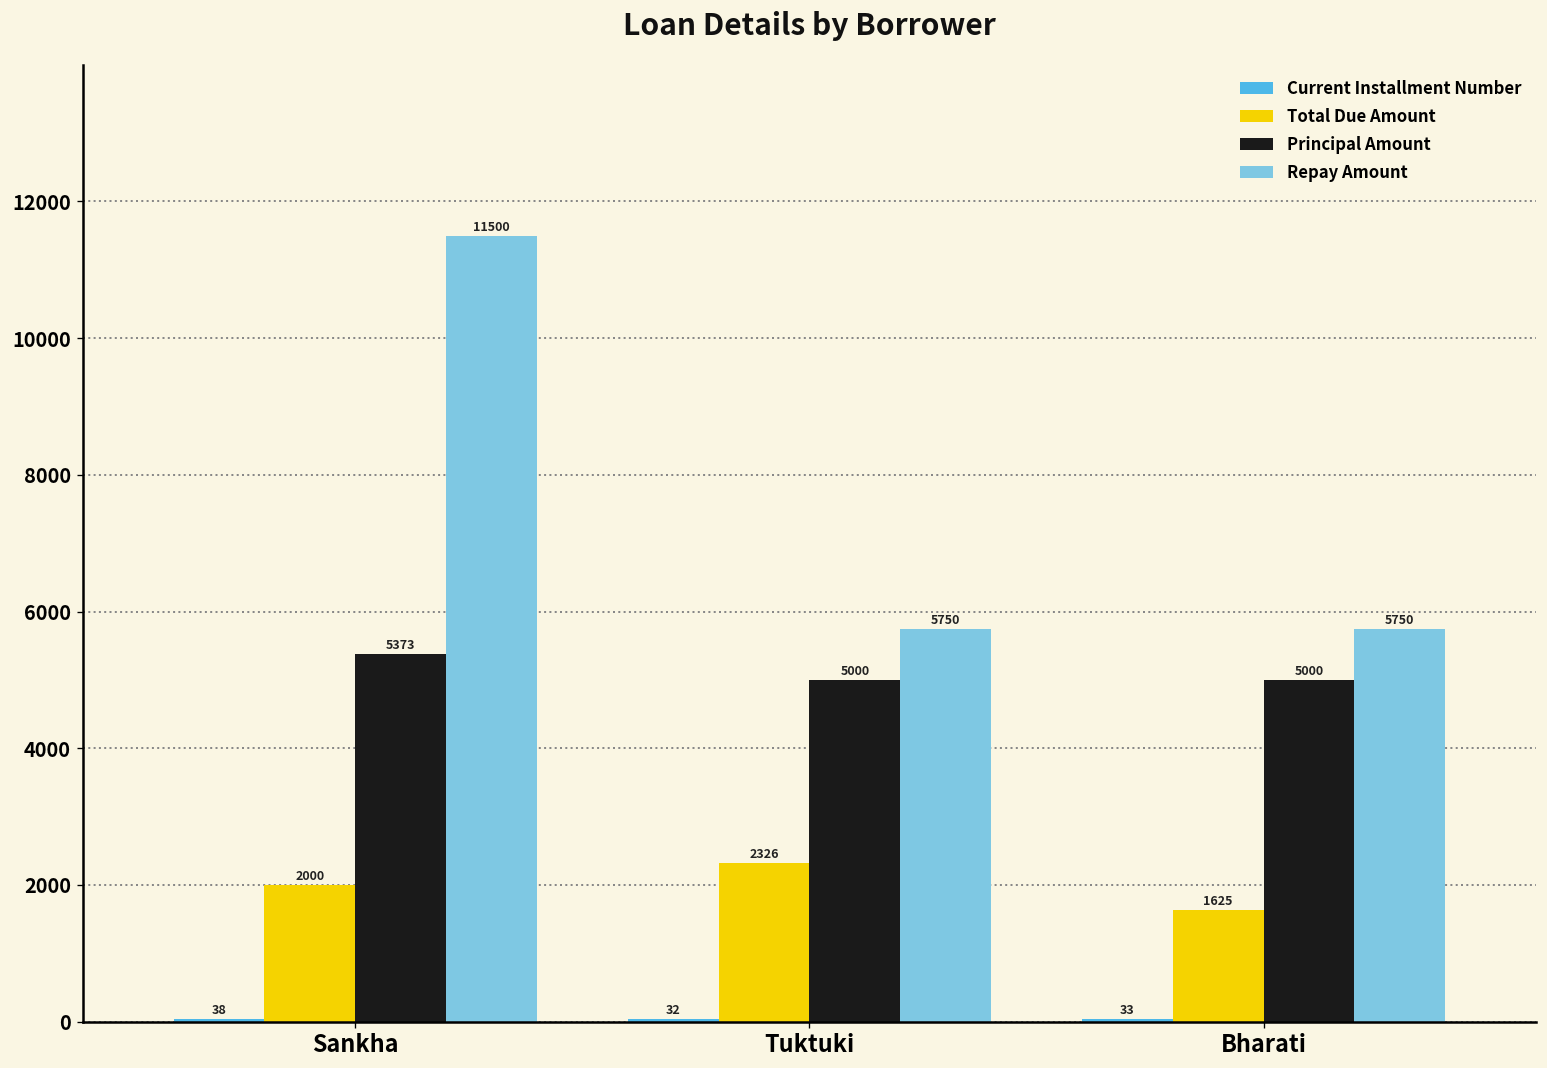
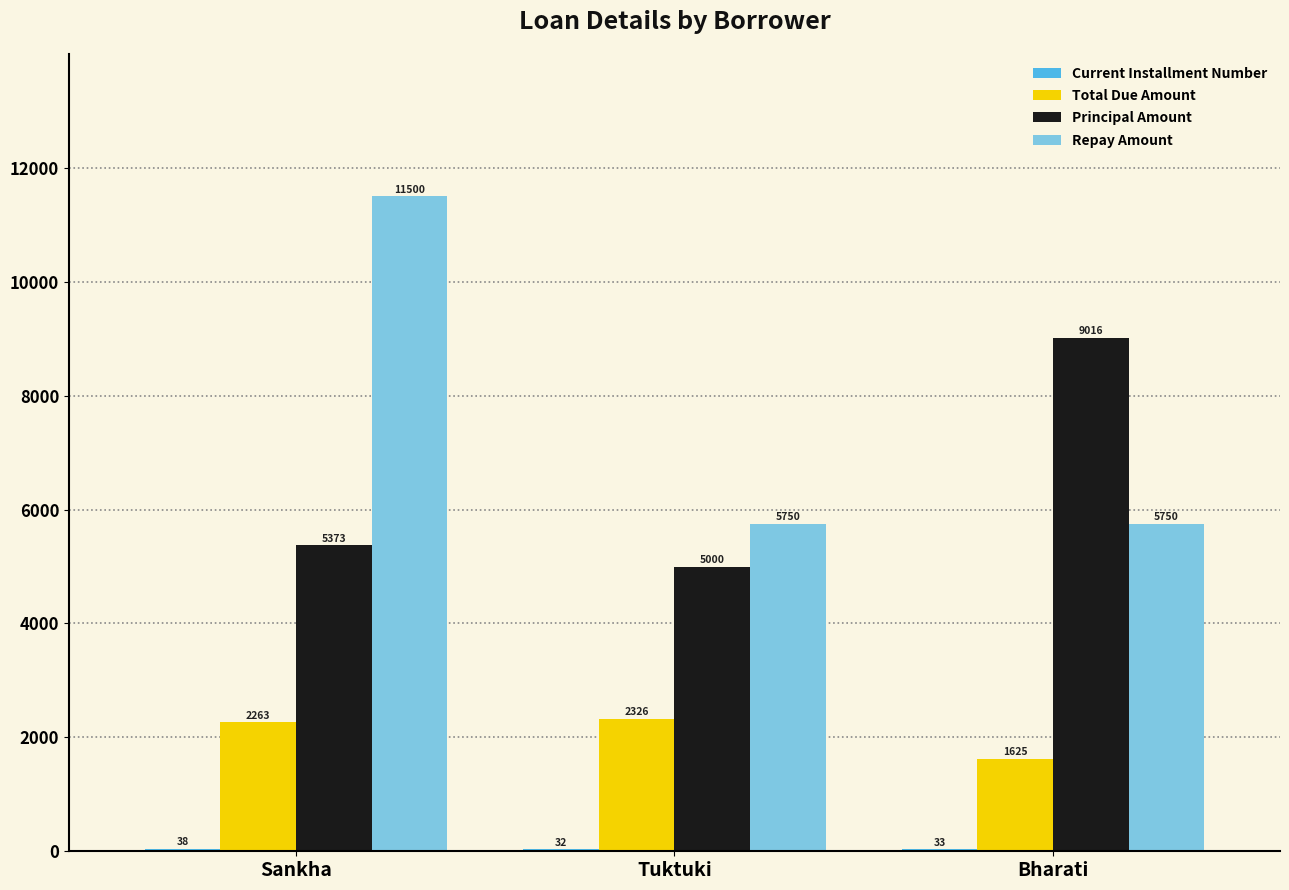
  {
    "Total Due Amount": {
-     "Sankha": 2000,
+     "Sankha": 2263,
      "Tuktuki": 2326,
      "Bharati": 1625
    },
    "Principal Amount": {
      "Sankha": 5373,
      "Tuktuki": 5000,
-     "Bharati": 5000
+     "Bharati": 9016
    }
  }
